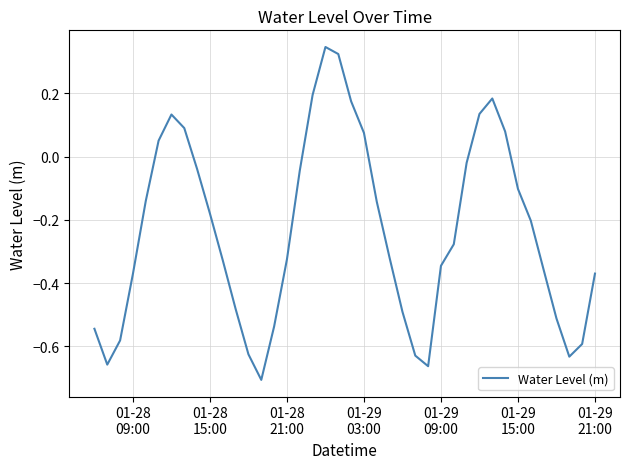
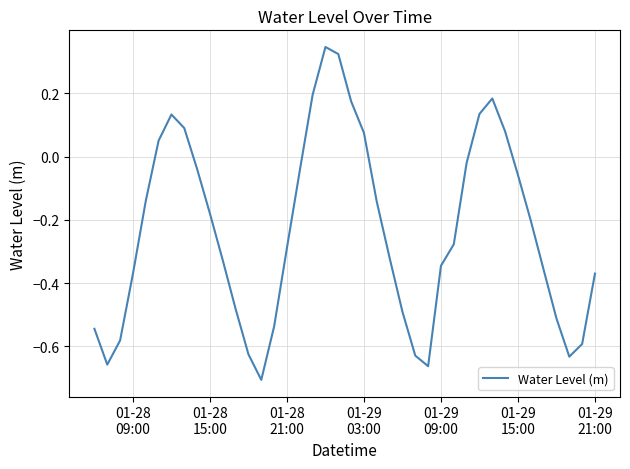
  {
    "01-28 09:00": -0.37,
    "01-28 15:00": -0.18,
-   "01-28 21:00": -0.32,
+   "01-28 21:00": -0.29,
    "01-29 03:00": 0.08,
    "01-29 09:00": -0.35,
-   "01-29 15:00": -0.10,
+   "01-29 15:00": -0.06,
    "01-29 21:00": -0.37
  }
